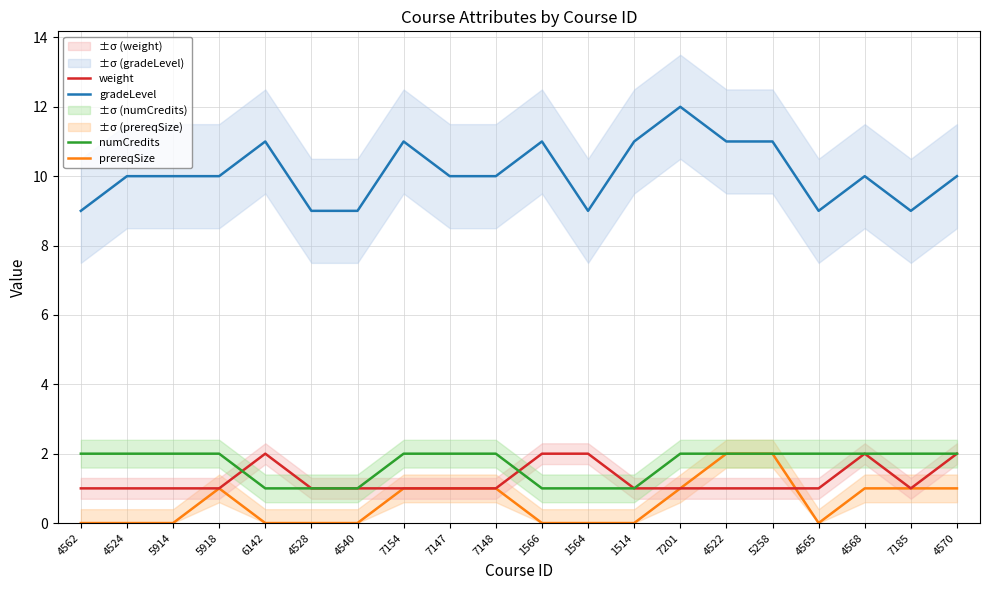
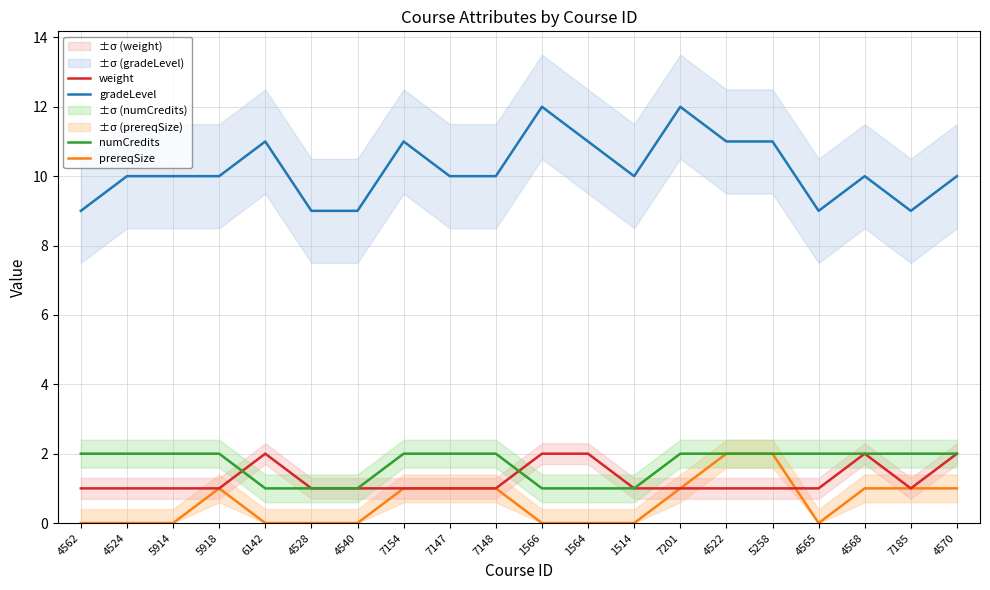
  {
    "gradeLevel": {
      "4562": 9,
      "4524": 10,
      "5914": 10,
      "5918": 10,
      "6142": 11,
      "4528": 9,
      "4540": 9,
      "7154": 11,
      "7147": 10,
      "7148": 10,
-     "1566": 11,
-     "1564": 9,
-     "1514": 11,
+     "1566": 12,
+     "1564": 11,
+     "1514": 10,
      "7201": 12,
      "4522": 11,
      "5258": 11,
      "4565": 9,
      "4568": 10,
      "7185": 9,
      "4570": 10
    },
    "prereqSize": {
      "4562": 0,
      "4524": 0,
      "5914": 0,
      "6142": 0,
      "4528": 0,
      "4540": 0,
      "1566": 0,
      "1564": 0,
      "1514": 0,
      "4565": 0,
      "4568": 1,
      "4570": 1
    },
    "weight": {
      "4562": 1,
      "4524": 1,
      "5914": 1,
      "6142": 2,
      "1566": 2,
      "1564": 2,
      "4522": 1,
      "5258": 1,
      "4565": 1
    },
    "numCredits": {
      "4562": 2,
      "4524": 2,
      "5914": 2,
      "5918": 2,
      "6142": 1,
      "7154": 2,
      "7147": 2,
      "7148": 2,
      "1566": 1,
      "1564": 1,
      "7201": 2,
      "4565": 2,
      "7185": 2
    }
  }
